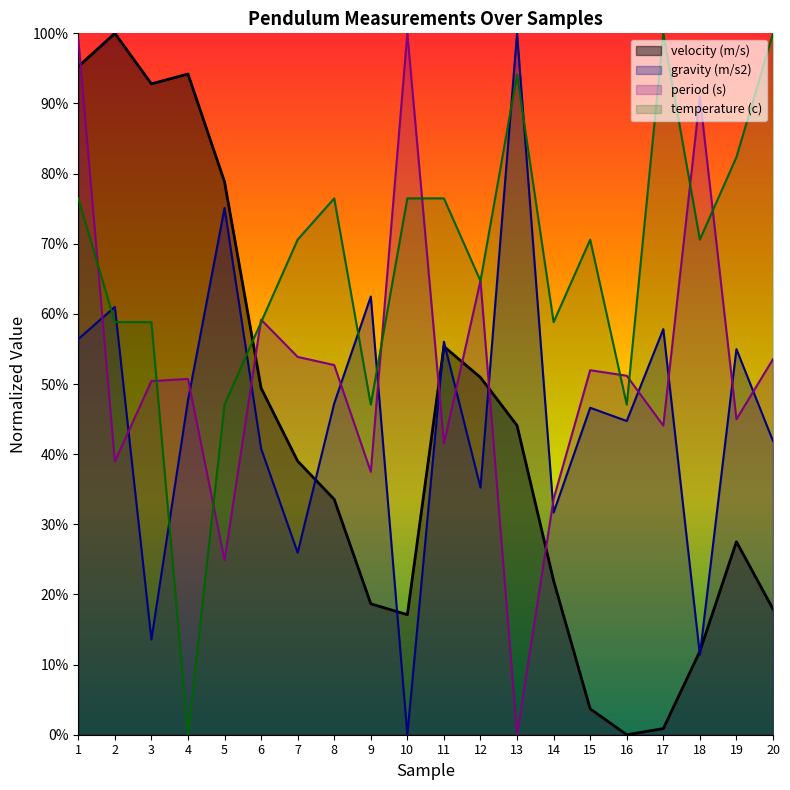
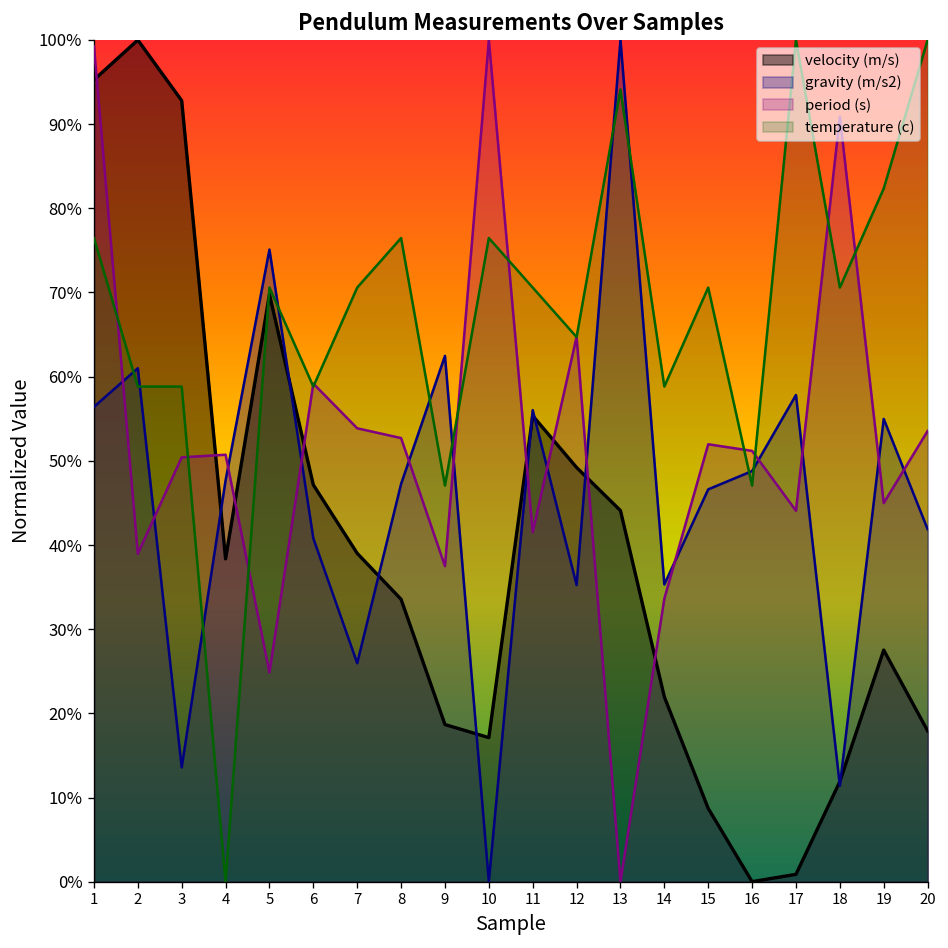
  {
    "velocity (m/s)": {
      "1": "95%",
      "2": "100%",
      "3": "93%",
-     "4": "94%",
-     "5": "79%",
-     "6": "49%",
+     "4": "38%",
+     "5": "70%",
+     "6": "47%",
      "7": "39%",
      "8": "34%",
      "9": "19%",
      "10": "17%",
      "11": "55%",
-     "12": "51%",
+     "12": "49%",
      "13": "44%",
      "14": "22%",
-     "15": "4%",
+     "15": "9%",
      "16": "0%",
      "17": "1%",
      "18": "12%",
      "19": "28%",
      "20": "18%"
    },
    "gravity (m/s2)": {
      "1": "56%",
      "2": "61%",
      "3": "14%",
      "4": "48%",
      "5": "75%",
      "6": "41%",
      "7": "26%",
      "8": "47%",
      "9": "62%",
      "10": "0%",
      "11": "56%",
      "12": "35%",
      "13": "100%",
-     "14": "32%",
+     "14": "35%",
      "15": "47%",
-     "16": "45%",
+     "16": "49%",
      "17": "58%",
      "18": "11%",
      "19": "55%",
      "20": "42%"
    },
    "period (s)": {
      "1": "99%",
      "2": "39%",
      "3": "50%",
      "4": "51%",
      "5": "25%",
      "7": "54%",
      "8": "53%",
      "9": "37%",
      "10": "100%",
      "11": "42%",
      "13": "0%",
      "14": "34%",
      "15": "52%",
      "16": "51%",
      "17": "44%",
      "19": "45%",
      "20": "54%"
    },
    "temperature (c)": {
      "1": "76%",
      "2": "59%",
      "3": "59%",
      "4": "0%",
-     "5": "47%",
+     "5": "71%",
      "7": "71%",
      "8": "76%",
      "9": "47%",
      "10": "76%",
-     "11": "76%",
+     "11": "71%",
      "13": "94%",
      "14": "59%",
      "15": "71%",
      "16": "47%",
      "17": "100%",
      "18": "71%",
      "19": "82%",
      "20": "100%"
    }
  }
